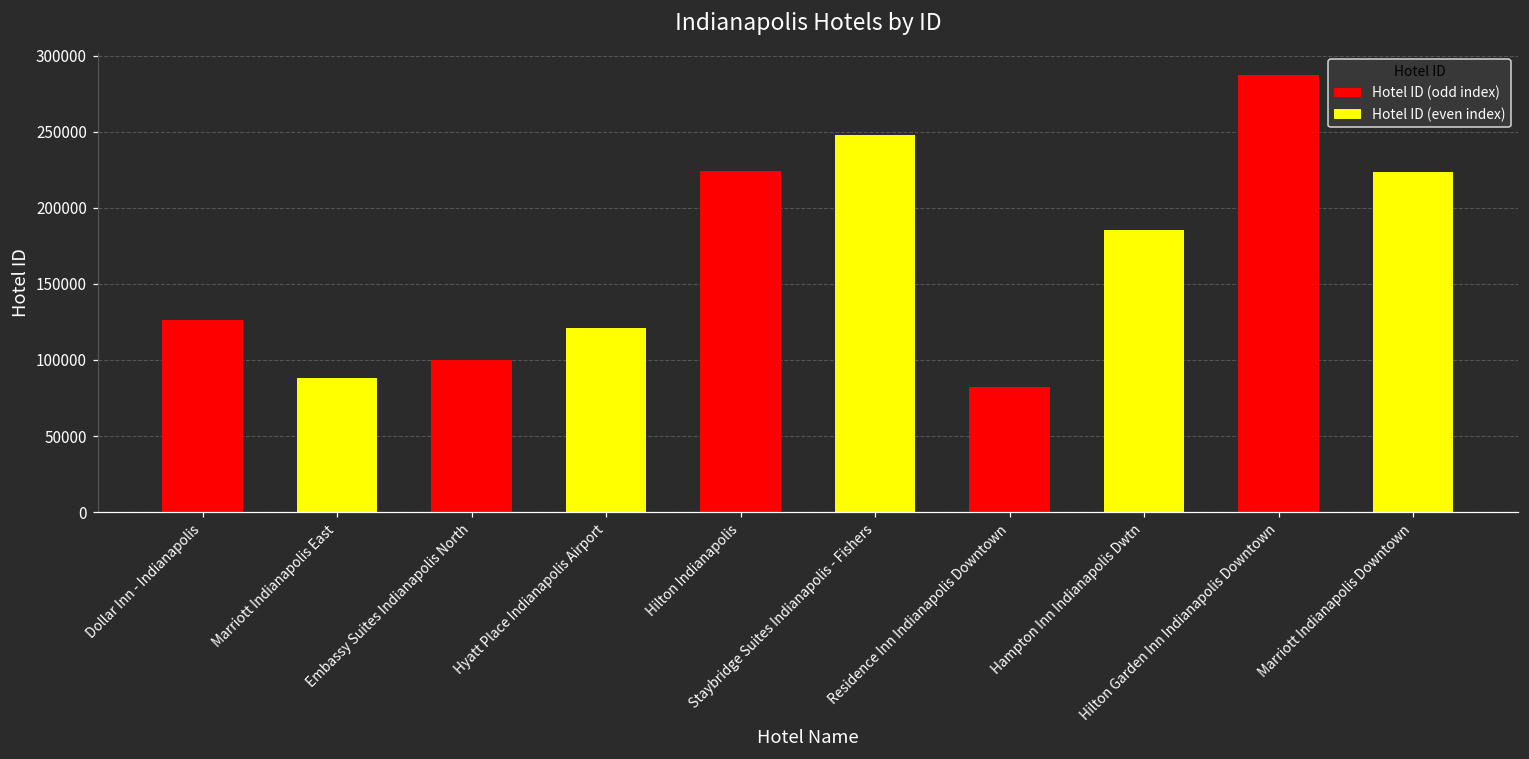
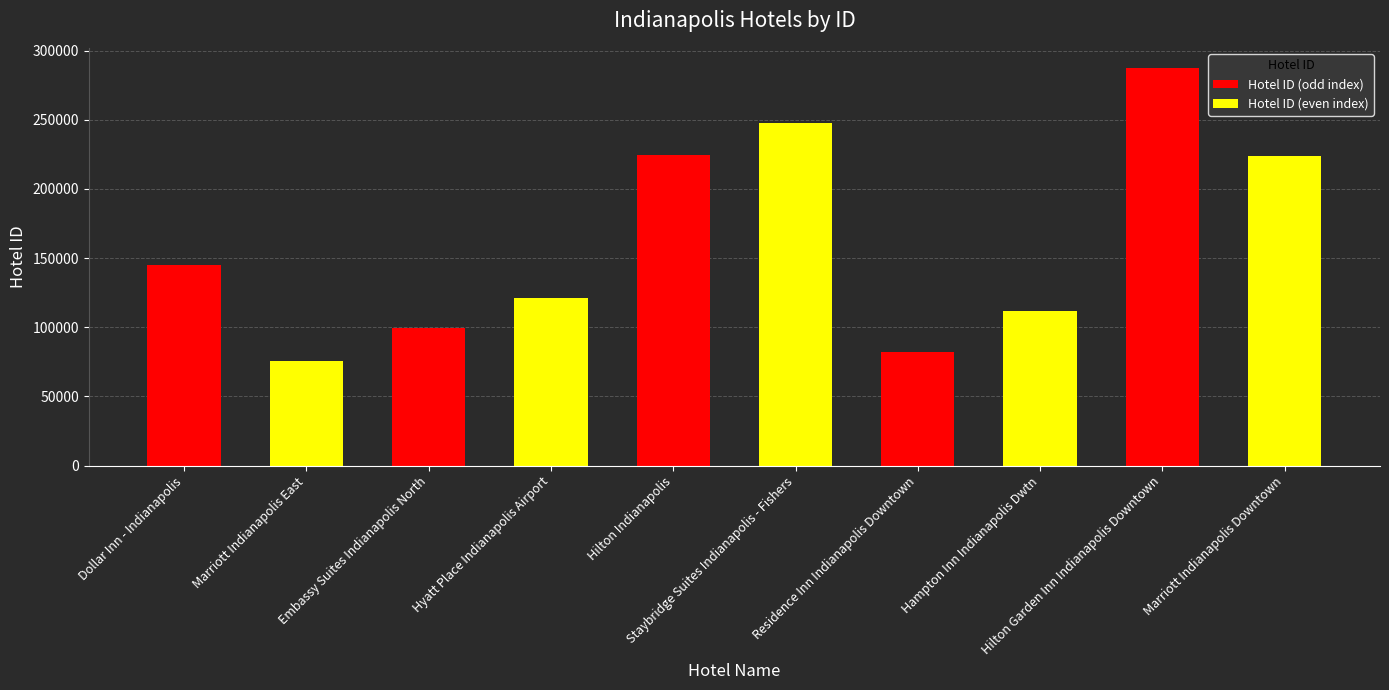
  {
-   "Dollar Inn - Indianapolis": 127000,
-   "Marriott Indianapolis East": 88000,
+   "Dollar Inn - Indianapolis": 145000,
+   "Marriott Indianapolis East": 75000,
    "Embassy Suites Indianapolis North": 100000,
    "Hyatt Place Indianapolis Airport": 121000,
    "Hilton Indianapolis": 224000,
    "Staybridge Suites Indianapolis - Fishers": 248000,
    "Residence Inn Indianapolis Downtown": 82000,
-   "Hampton Inn Indianapolis Dwtn": 186000,
+   "Hampton Inn Indianapolis Dwtn": 112000,
    "Hilton Garden Inn Indianapolis Downtown": 288000,
    "Marriott Indianapolis Downtown": 224000
  }
